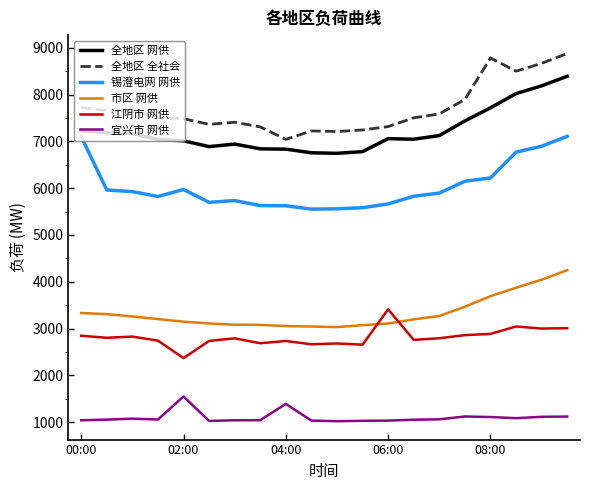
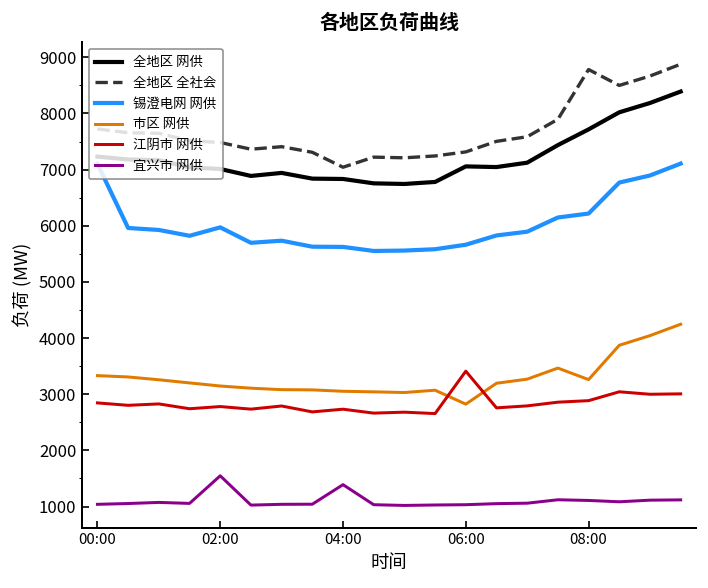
  {
    "全地区 网供": {
      "04:00": 6800,
      "06:00": 7100,
      "08:00": 7700
    },
    "全地区 全社会": {
      "04:00": 7000,
      "06:00": 7300,
      "08:00": 8800
    },
    "锡澄电网 网供": {
      "02:00": 6000,
      "04:00": 5600,
      "06:00": 5700,
      "08:00": 6200
    },
    "市区 网供": {
      "00:00": 3300,
      "02:00": 3100,
      "04:00": 3100,
-     "06:00": 3100,
-     "08:00": 3700
+     "06:00": 2800,
+     "08:00": 3300
    },
    "江阴市 网供": {
      "00:00": 2800,
-     "02:00": 2400,
+     "02:00": 2800,
      "04:00": 2700,
      "06:00": 3400,
      "08:00": 2900
    },
    "宜兴市 网供": {
      "00:00": 1000,
      "02:00": 1500,
      "04:00": 1400,
      "06:00": 1000,
      "08:00": 1100
    }
  }
